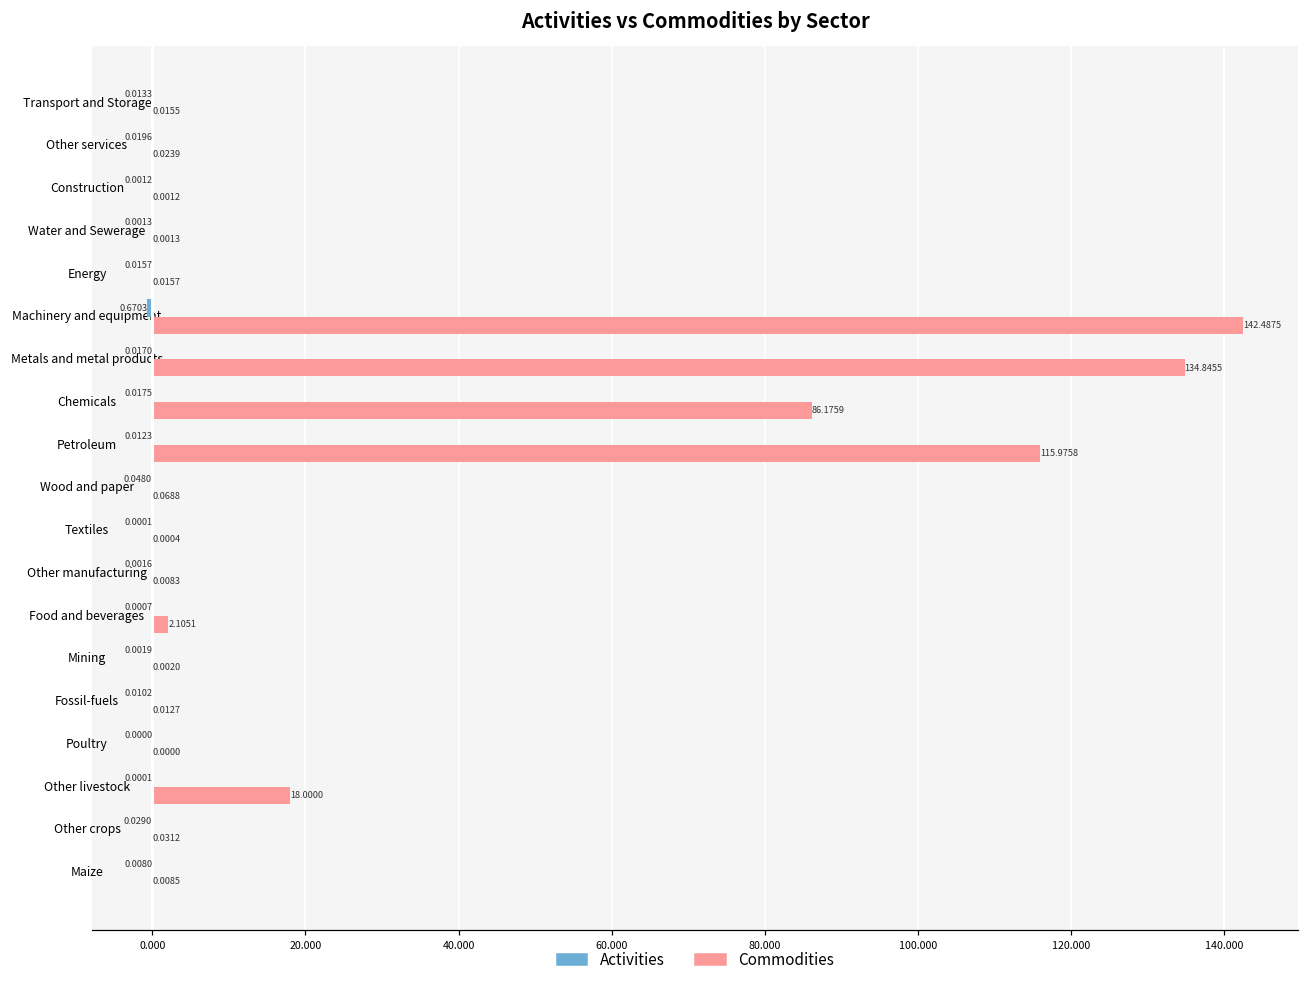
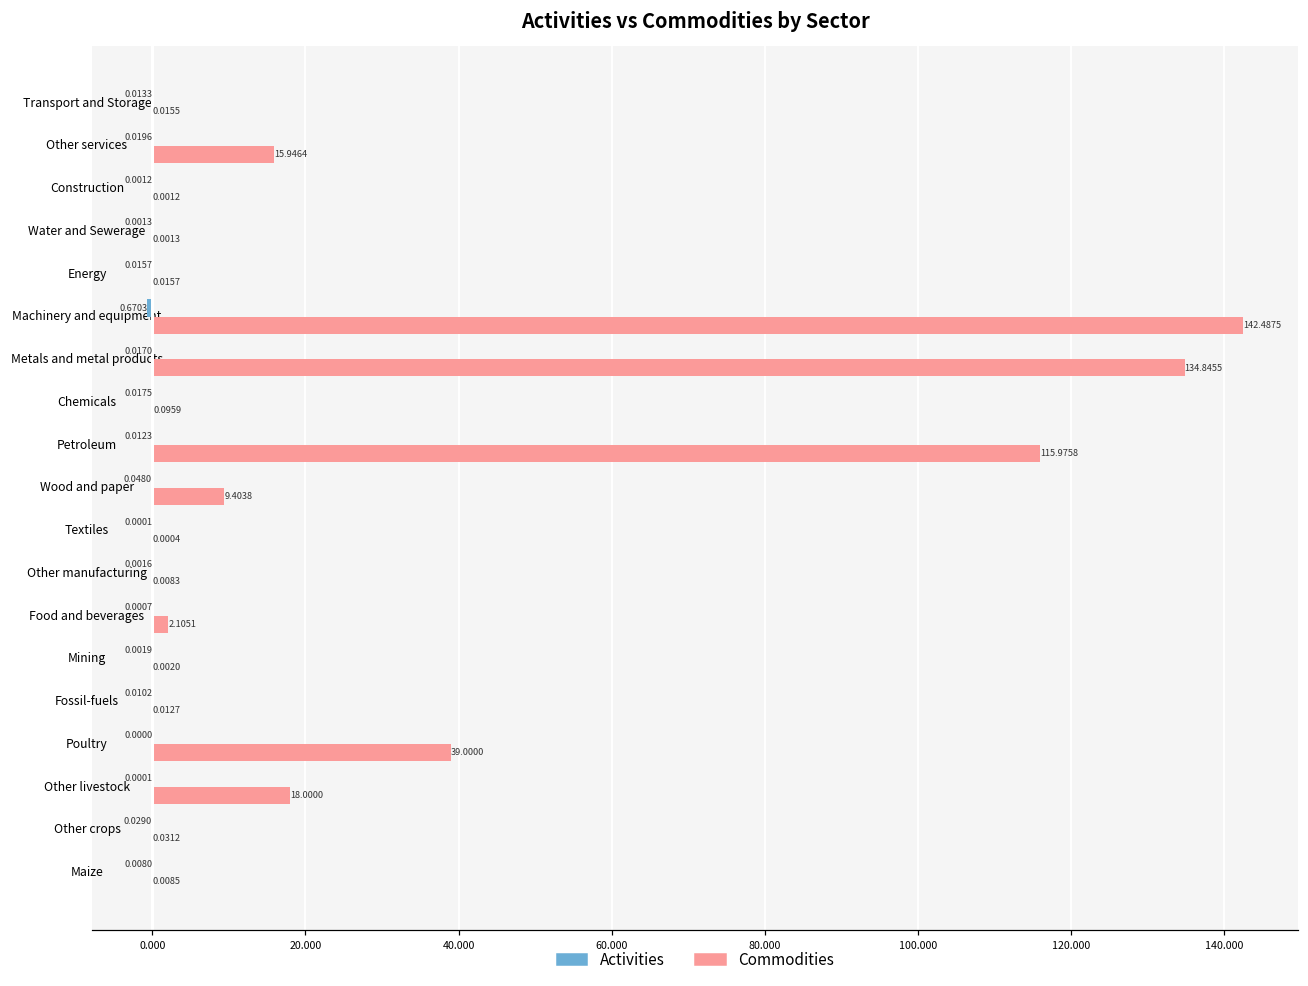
  {
    "Activities": {
      "Poultry": 0.0000
    },
    "Commodities": {
      "Transport and Storage": 0.0155,
-     "Other services": 0.0239,
+     "Other services": 15.9464,
      "Construction": 0.0012,
      "Water and Sewerage": 0.0013,
      "Energy": 0.0157,
      "Machinery and equipment": 142.4875,
      "Metals and metal products": 134.8455,
-     "Chemicals": 86.1759,
+     "Chemicals": 0.0959,
      "Petroleum": 115.9758,
-     "Wood and paper": 0.0688,
+     "Wood and paper": 9.4038,
      "Textiles": 0.0004,
      "Other manufacturing": 0.0083,
      "Food and beverages": 2.1051,
      "Mining": 0.0020,
      "Fossil-fuels": 0.0127,
-     "Poultry": 0.0000,
+     "Poultry": 39.0000,
      "Other livestock": 18.0000,
      "Other crops": 0.0312,
      "Maize": 0.0085
    }
  }
